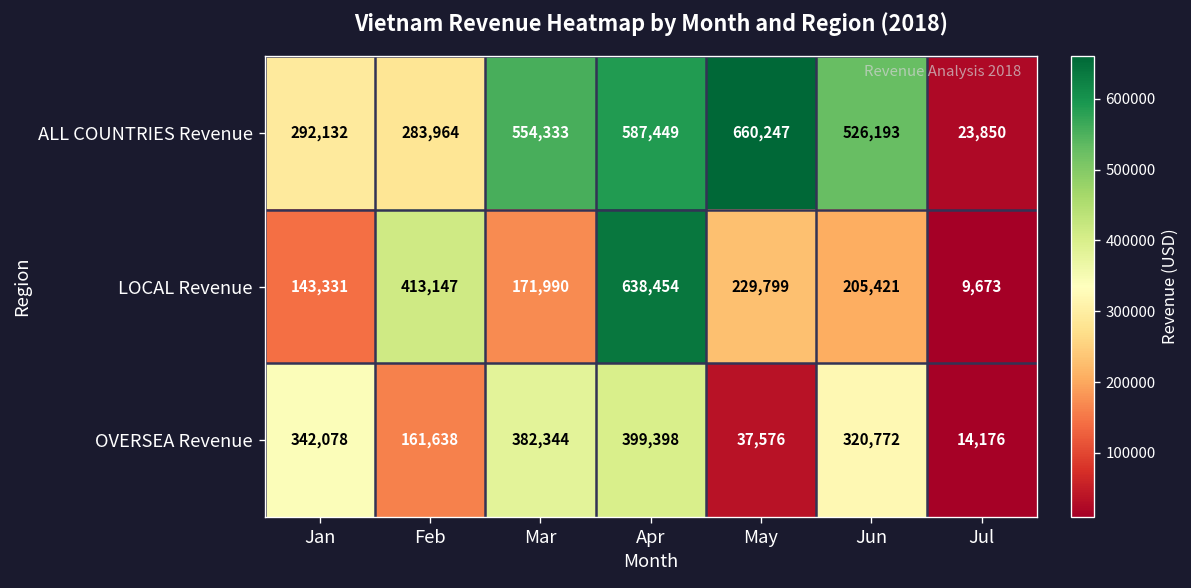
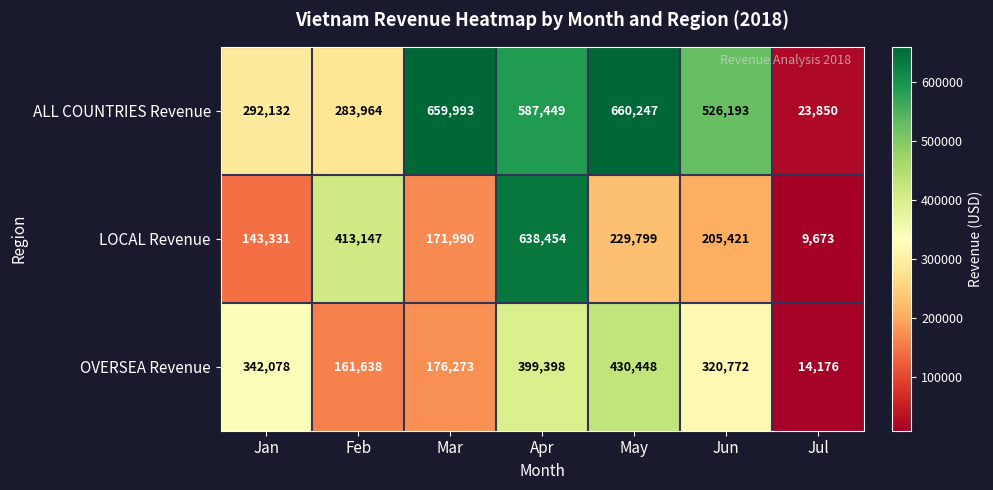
  {
    "ALL COUNTRIES Revenue": {
      "Jan": "292,132",
      "Feb": "283,964",
-     "Mar": "554,333",
+     "Mar": "659,993",
      "Apr": "587,449",
      "May": "660,247",
      "Jun": "526,193"
    },
    "LOCAL Revenue": {
      "Jan": "143,331",
      "Feb": "413,147",
      "Mar": "171,990",
      "Apr": "638,454",
      "May": "229,799",
      "Jun": "205,421",
      "Jul": "9,673"
    },
    "OVERSEA Revenue": {
      "Jan": "342,078",
      "Feb": "161,638",
-     "Mar": "382,344",
+     "Mar": "176,273",
      "Apr": "399,398",
-     "May": "37,576",
+     "May": "430,448",
      "Jun": "320,772",
      "Jul": "14,176"
    }
  }
